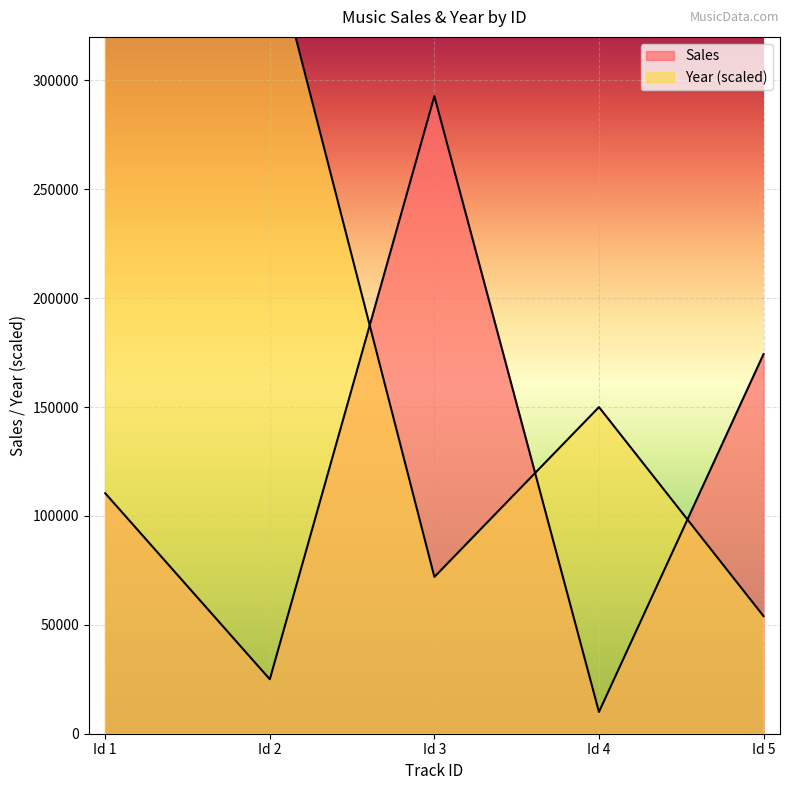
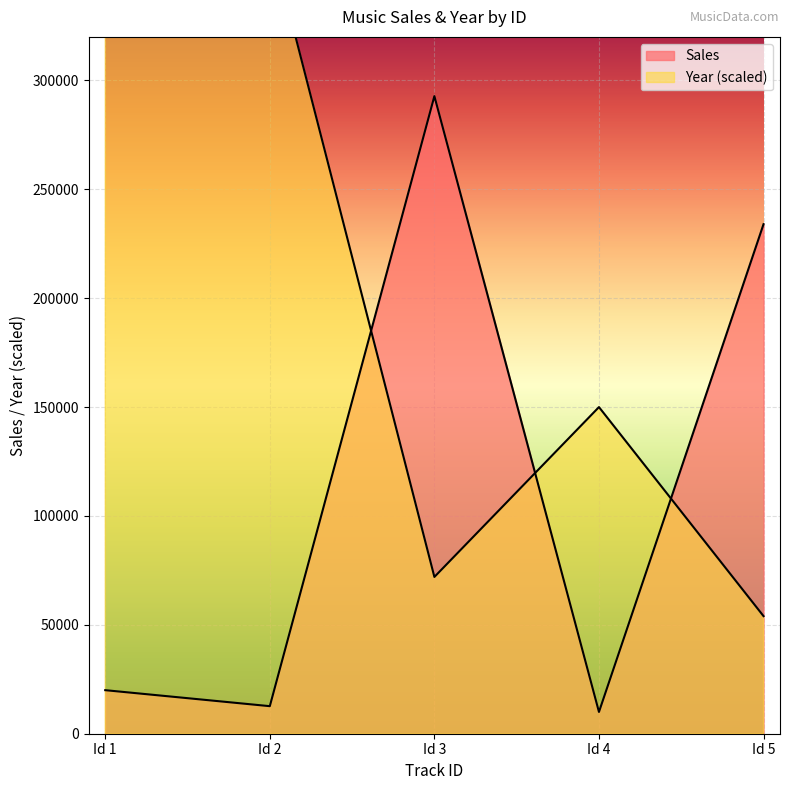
  {
    "Sales": {
-     "Id 1": 110000,
-     "Id 2": 25000,
+     "Id 1": 20000,
+     "Id 2": 13000,
      "Id 3": 293000,
      "Id 4": 10000,
-     "Id 5": 174000
+     "Id 5": 234000
    },
    "Year (scaled)": {
      "Id 3": 72000,
      "Id 4": 150000,
      "Id 5": 54000
    }
  }
